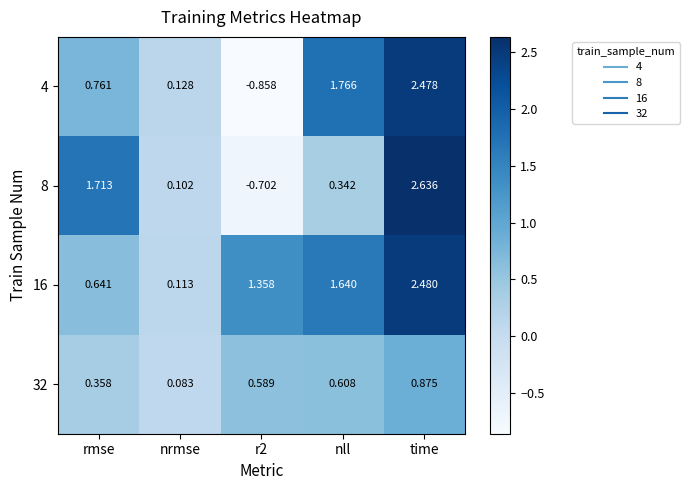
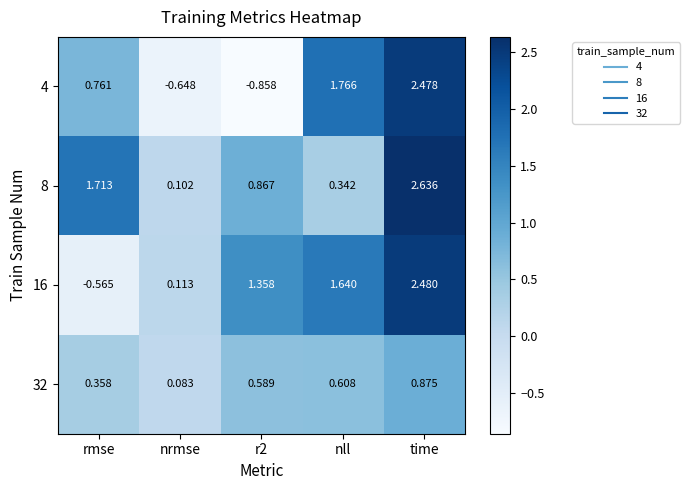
  {
    "4": {
      "rmse": 0.761,
-     "nrmse": 0.128,
+     "nrmse": -0.648,
      "r2": -0.858,
      "nll": 1.766,
      "time": 2.478
    },
    "8": {
      "rmse": 1.713,
      "nrmse": 0.102,
-     "r2": -0.702,
+     "r2": 0.867,
      "nll": 0.342,
      "time": 2.636
    },
    "16": {
-     "rmse": 0.641,
+     "rmse": -0.565,
      "nrmse": 0.113,
      "r2": 1.358,
      "nll": 1.640,
      "time": 2.480
    },
    "32": {
      "rmse": 0.358,
      "nrmse": 0.083,
      "r2": 0.589,
      "nll": 0.608,
      "time": 0.875
    }
  }
